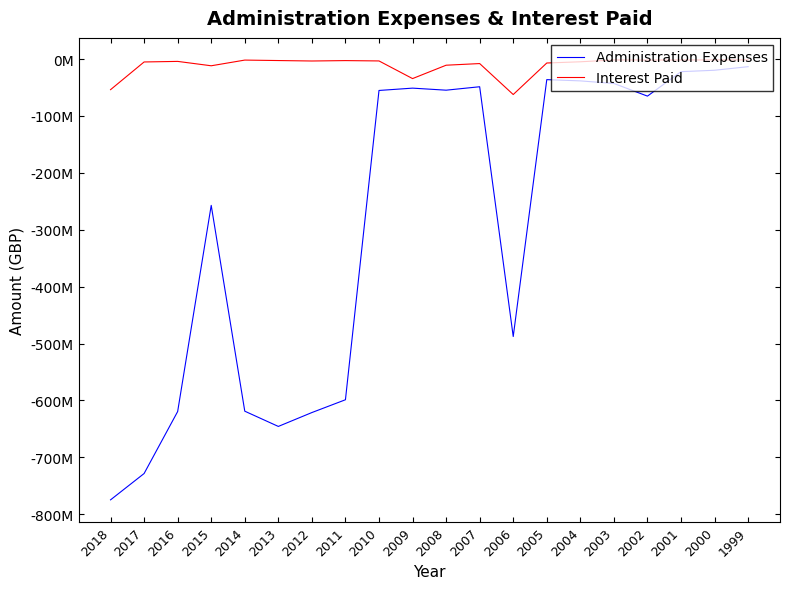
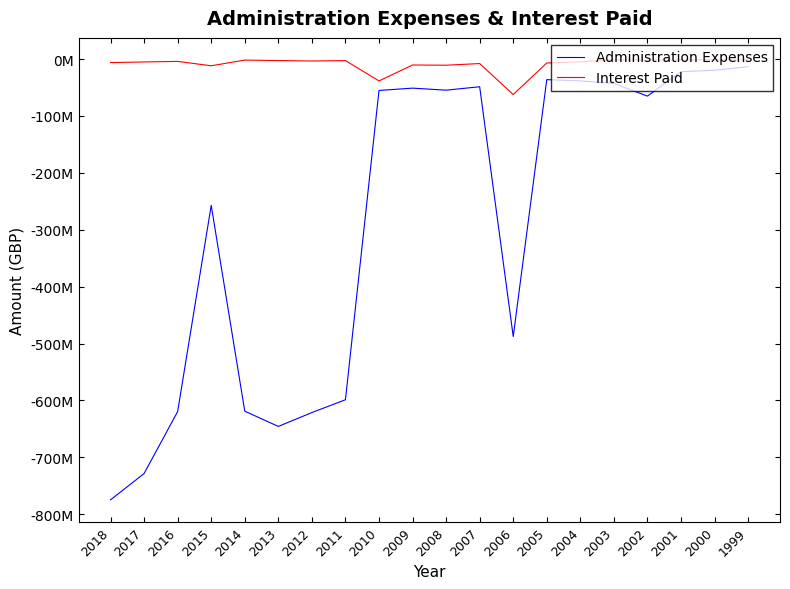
  {
    "Administration Expenses": {
      "2018": -770000000,
      "2017": -730000000,
      "2016": -620000000,
      "2015": -260000000,
      "2014": -620000000,
      "2013": -650000000,
      "2012": -620000000,
      "2011": -600000000,
      "2010": -60000000,
      "2009": -50000000,
      "2008": -50000000,
      "2007": -50000000,
      "2006": -490000000,
      "2005": -40000000,
      "2002": -70000000
    },
    "Interest Paid": {
-     "2018": -50000000,
+     "2018": -10000000,
      "2017": -10000000,
      "2016": 0,
      "2015": -10000000,
      "2014": 0,
      "2013": 0,
      "2012": 0,
      "2011": 0,
-     "2010": 0,
-     "2009": -30000000,
+     "2010": -40000000,
+     "2009": -10000000,
      "2008": -10000000,
      "2007": -10000000,
      "2006": -60000000,
      "2005": -10000000
    }
  }
